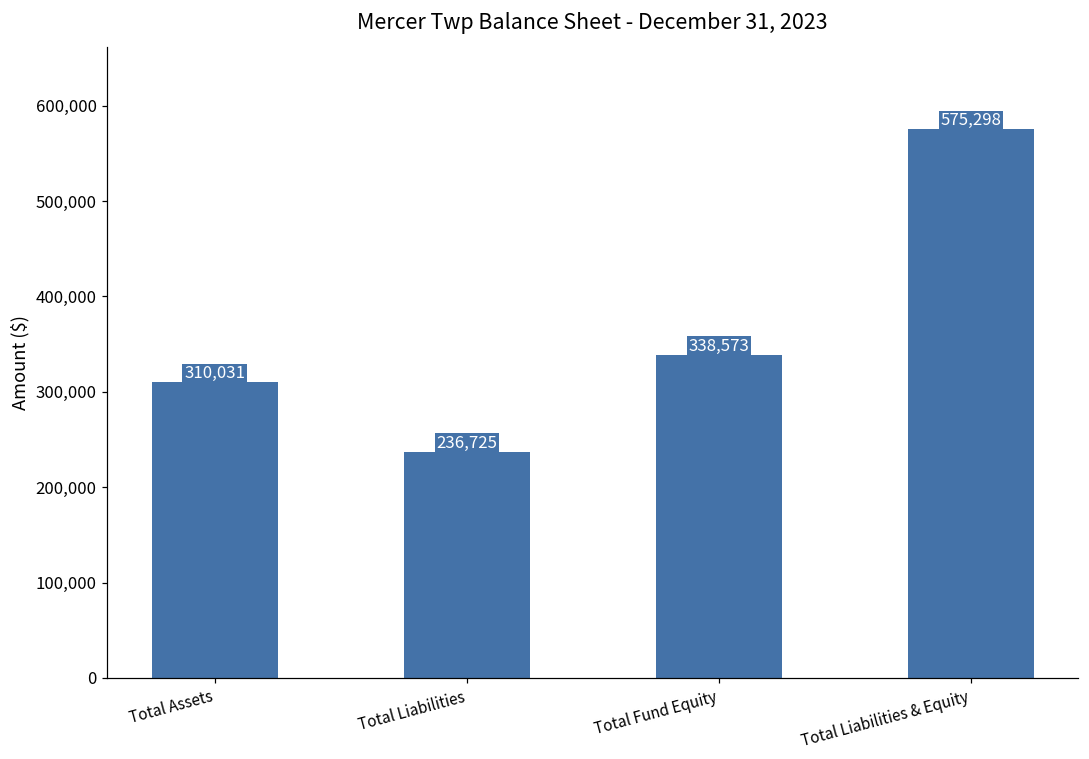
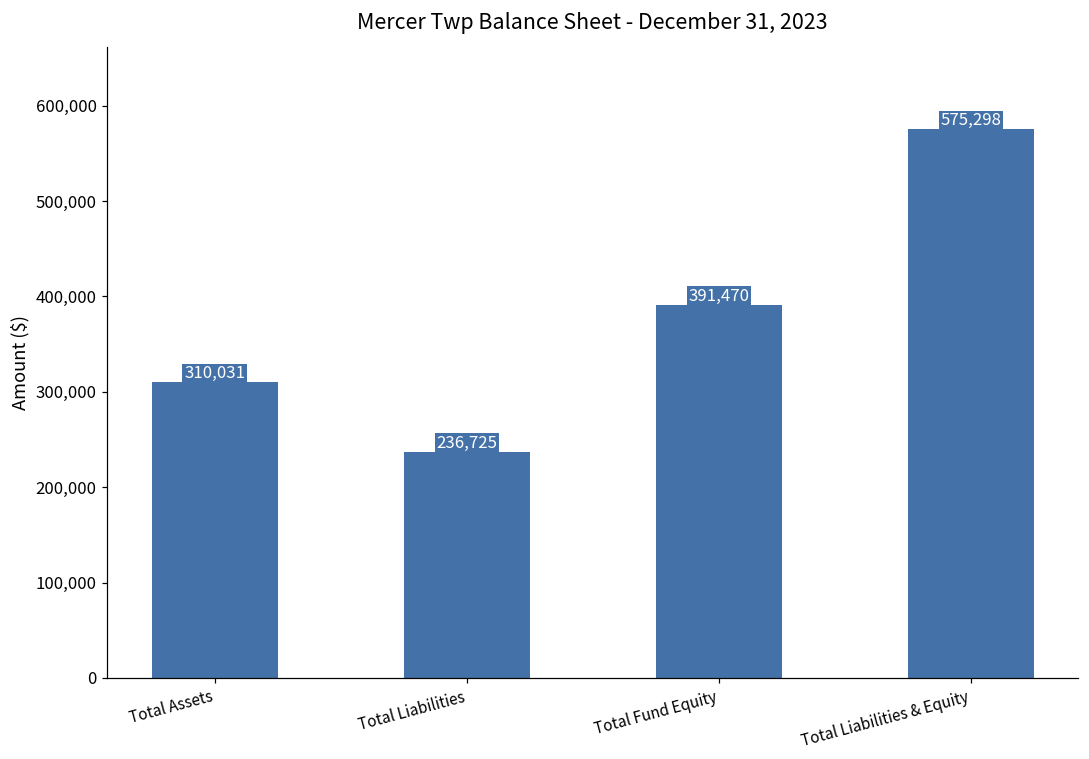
  {
-   "Total Fund Equity": "338,573"
+   "Total Fund Equity": "391,470"
  }
